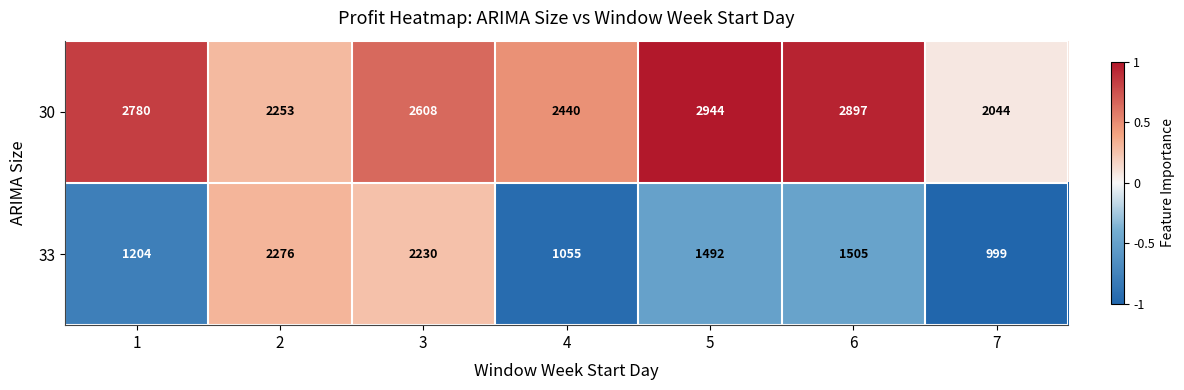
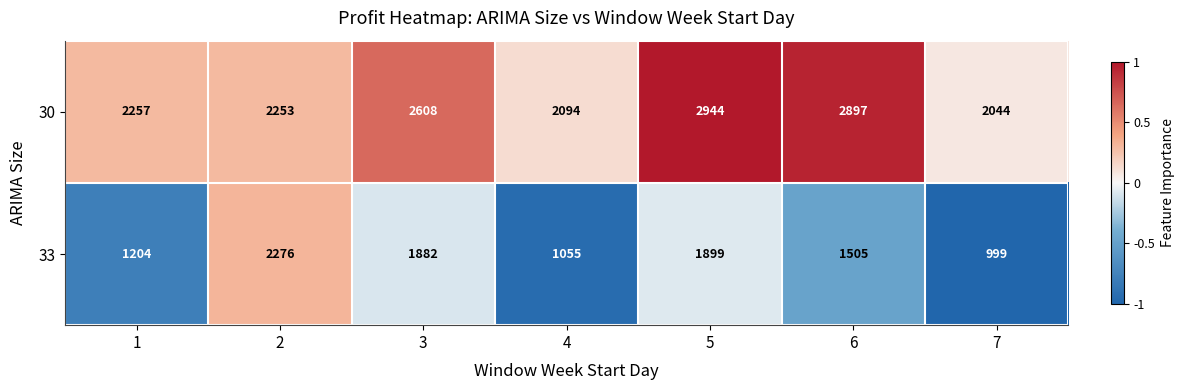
  {
    "30": {
-     "1": 2780,
+     "1": 2257,
      "2": 2253,
      "3": 2608,
-     "4": 2440,
+     "4": 2094,
      "5": 2944,
      "6": 2897,
      "7": 2044
    },
    "33": {
      "1": 1204,
      "2": 2276,
-     "3": 2230,
+     "3": 1882,
      "4": 1055,
-     "5": 1492,
+     "5": 1899,
      "6": 1505,
      "7": 999
    }
  }
